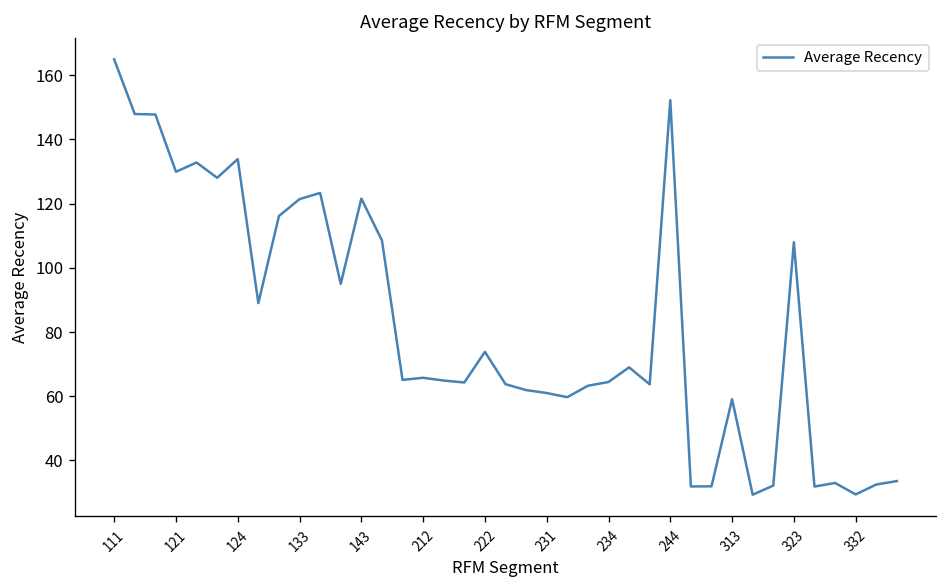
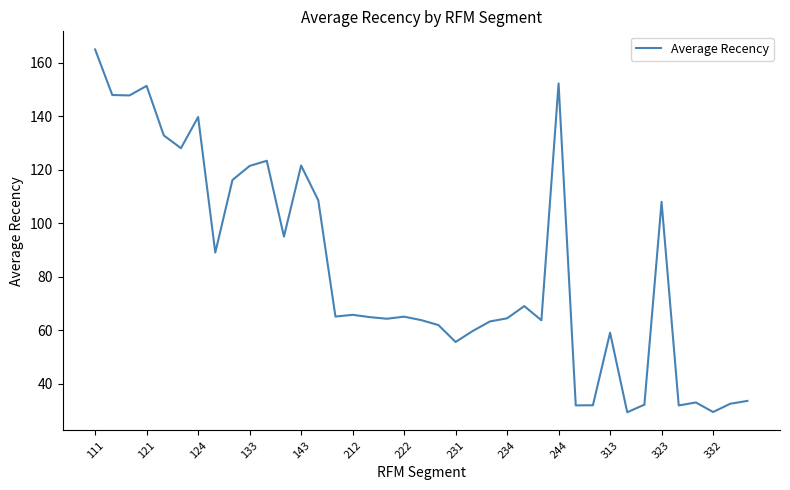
  {
    "111": 165,
-   "121": 130,
-   "124": 134,
+   "121": 151,
+   "124": 140,
    "133": 121,
    "143": 122,
    "212": 66,
-   "222": 74,
-   "231": 61,
+   "222": 65,
+   "231": 56,
    "234": 64,
    "244": 152,
    "313": 59,
    "323": 108,
    "332": 29
  }
